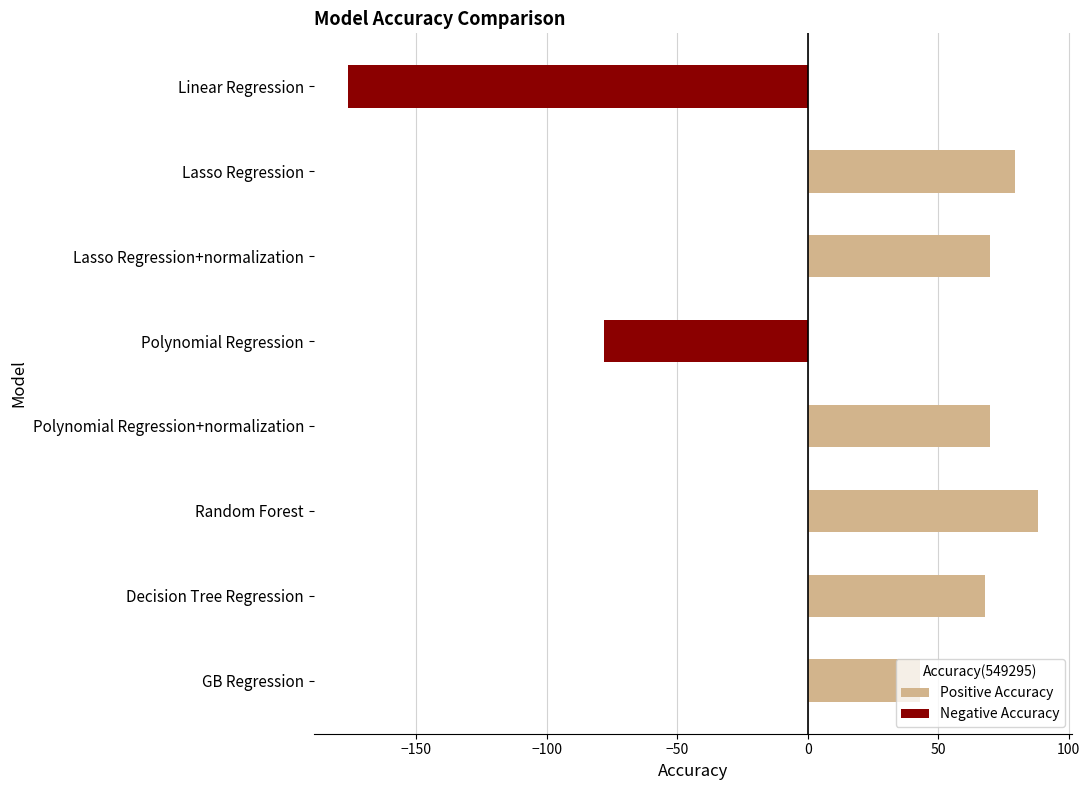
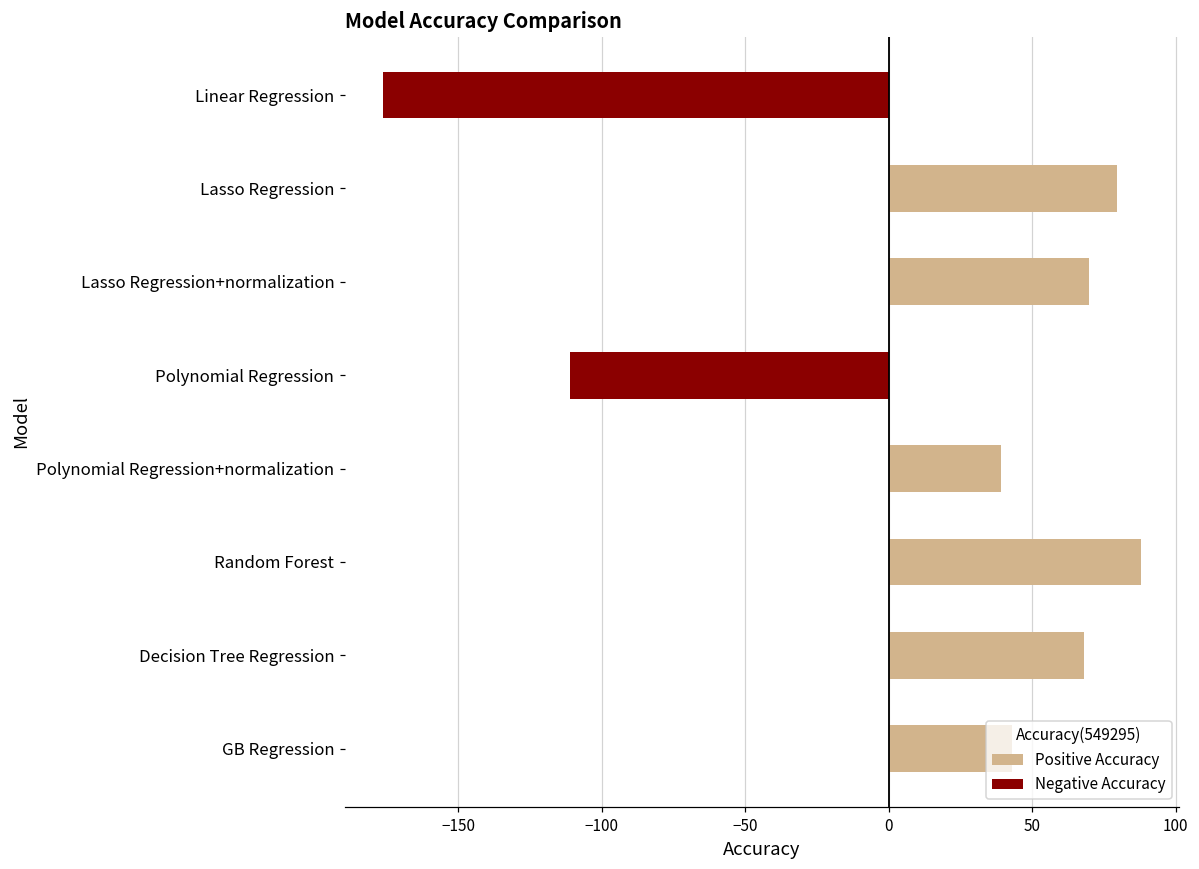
  {
    "Linear Regression": -176,
    "Lasso Regression": 79,
    "Lasso Regression+normalization": 70,
-   "Polynomial Regression": -78,
-   "Polynomial Regression+normalization": 70,
+   "Polynomial Regression": -111,
+   "Polynomial Regression+normalization": 39,
    "Random Forest": 88,
    "Decision Tree Regression": 68
  }
